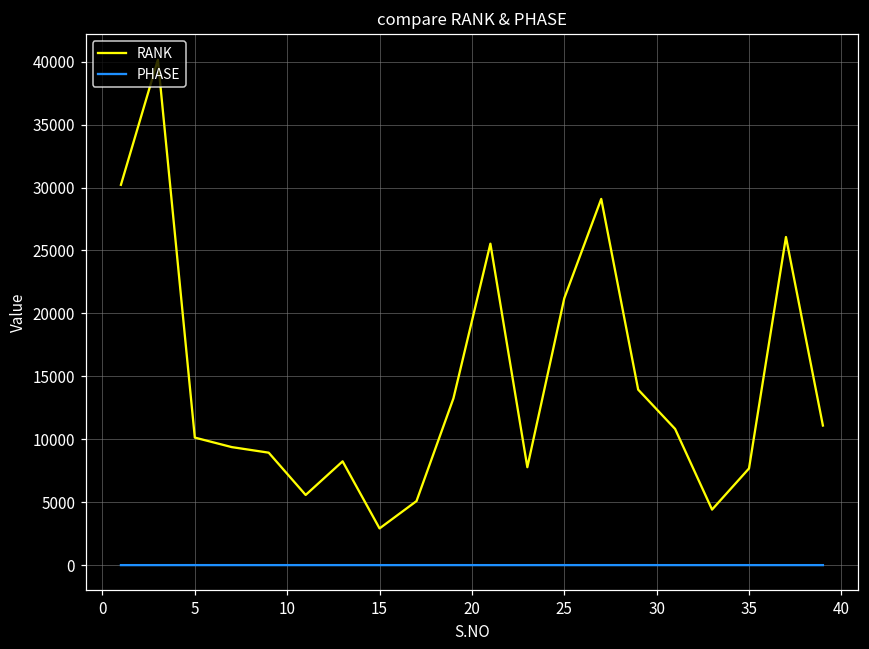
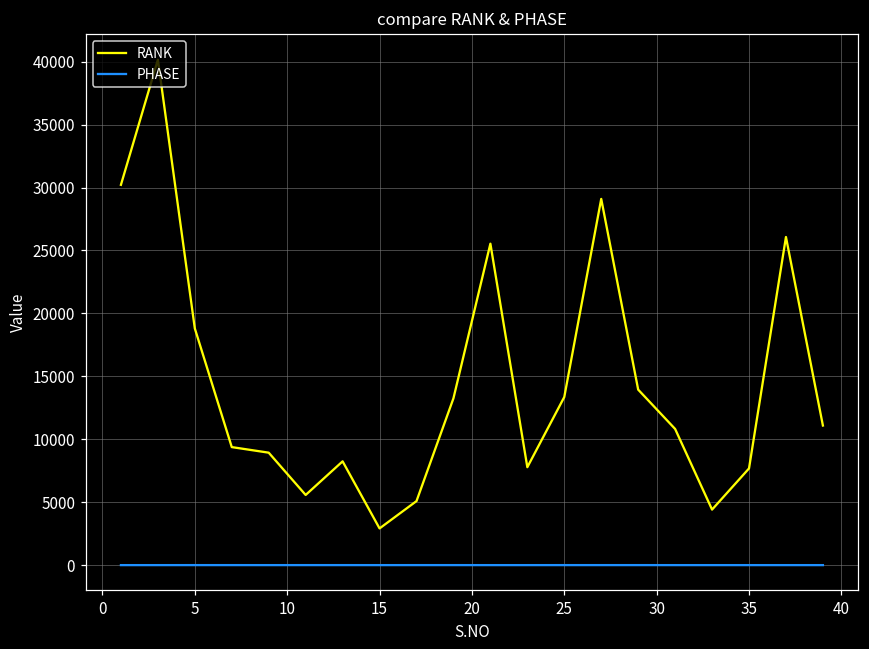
  {
    "RANK": {
-     "5": 10100,
+     "5": 18800,
      "15": 2900,
-     "25": 21200,
+     "25": 13400,
      "35": 7700
    },
    "PHASE": {
      "5": 0,
      "15": 0,
      "25": 0,
      "35": 0
    }
  }
